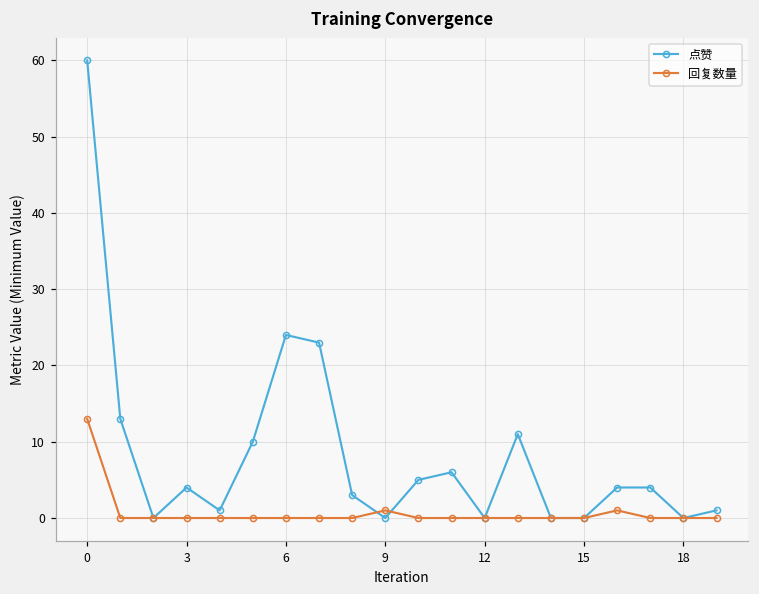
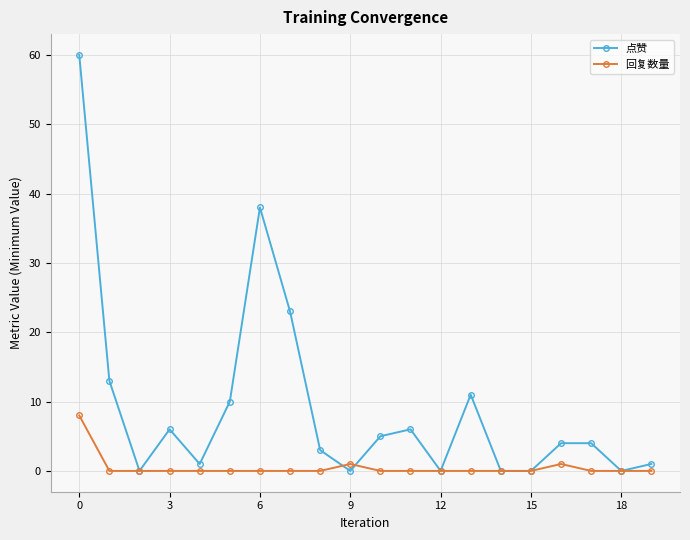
  {
    "点赞": {
      "0": 60,
-     "3": 4,
-     "6": 24,
+     "3": 6,
+     "6": 38,
      "9": 0
    },
    "回复数量": {
-     "0": 13,
+     "0": 8,
      "3": 0,
      "6": 0,
      "9": 1
    }
  }
